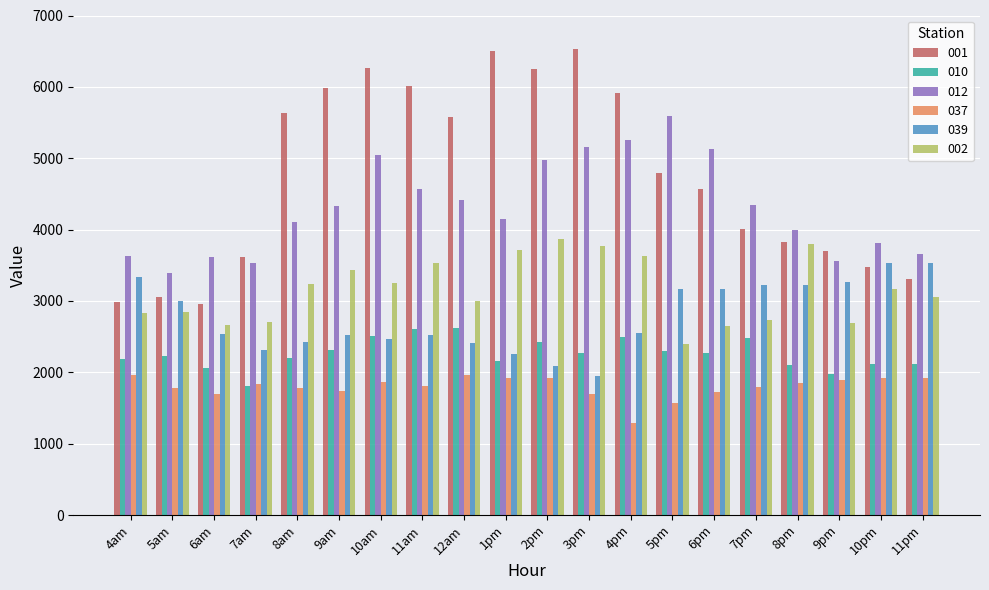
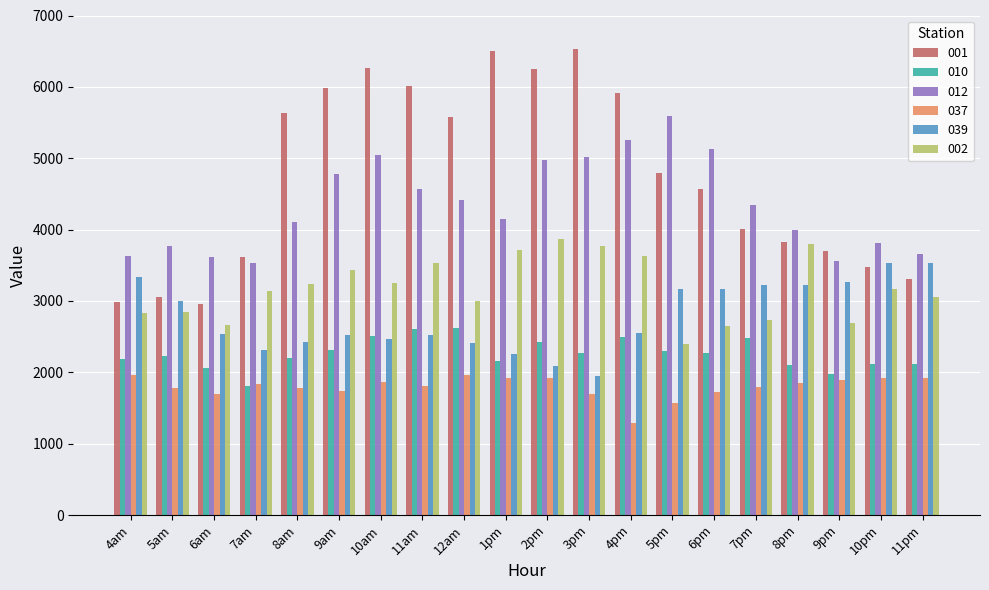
  {
    "012": {
      "4am": 3600,
-     "5am": 3400,
+     "5am": 3800,
      "6am": 3600,
      "7am": 3500,
      "8am": 4100,
-     "9am": 4300,
+     "9am": 4800,
      "10am": 5000,
      "11am": 4600,
      "12am": 4400,
      "1pm": 4100,
      "2pm": 5000,
-     "3pm": 5200,
+     "3pm": 5000,
      "4pm": 5300,
      "5pm": 5600,
      "6pm": 5100,
      "7pm": 4300,
      "8pm": 4000,
      "9pm": 3600,
      "10pm": 3800,
      "11pm": 3700
    },
    "002": {
      "4am": 2800,
      "5am": 2900,
      "6am": 2700,
-     "7am": 2700,
+     "7am": 3100,
      "8am": 3200,
      "9am": 3400,
      "10am": 3300,
      "11am": 3500,
      "12am": 3000,
      "1pm": 3700,
      "2pm": 3900,
      "3pm": 3800,
      "4pm": 3600,
      "5pm": 2400,
      "6pm": 2700,
      "7pm": 2700,
      "8pm": 3800,
      "9pm": 2700,
      "10pm": 3200,
      "11pm": 3100
    }
  }
